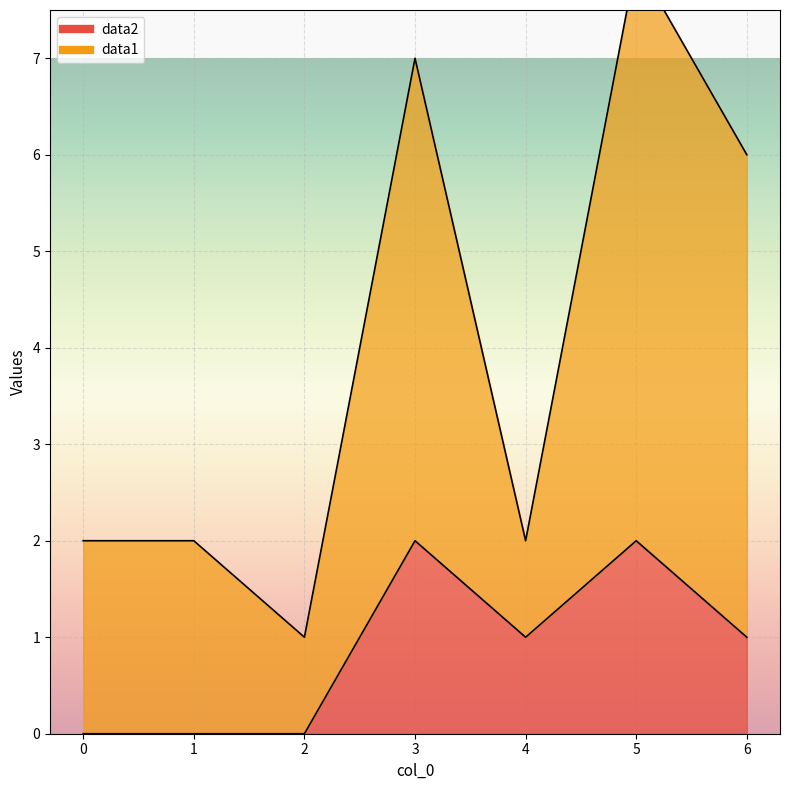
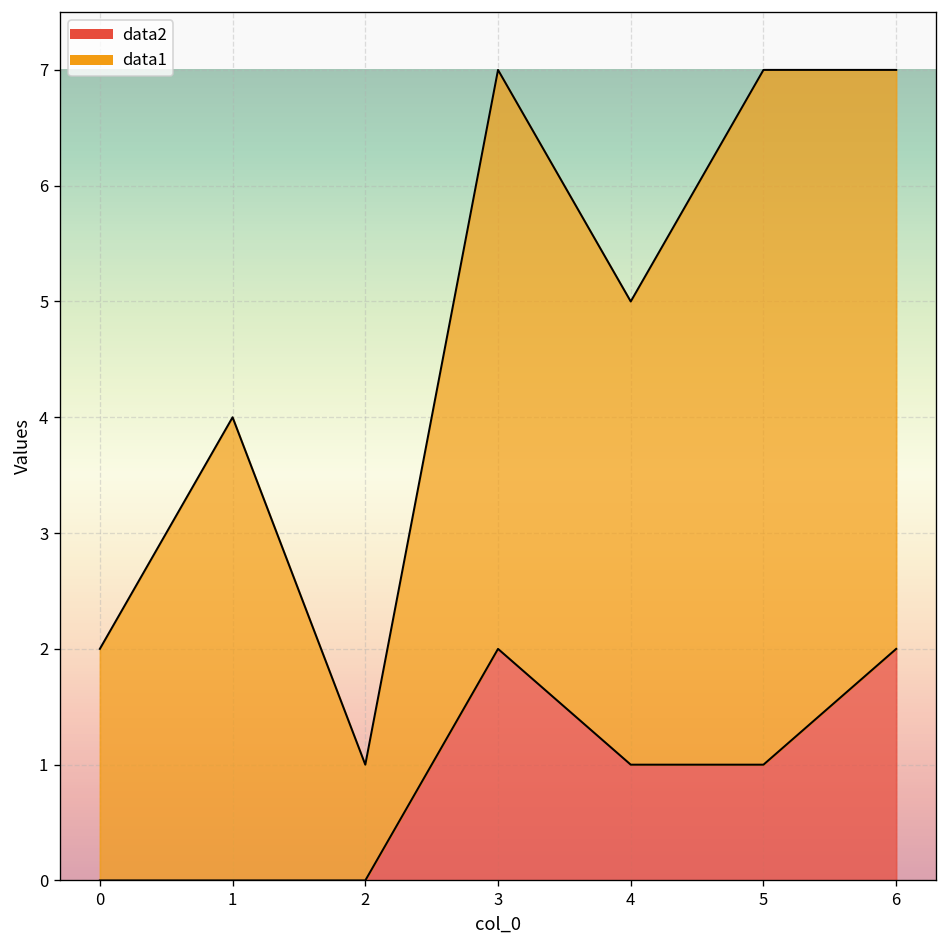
  {
    "data2": {
      "0": 0,
      "1": 0,
      "2": 0,
      "3": 2,
      "4": 1,
-     "5": 2,
-     "6": 1
+     "5": 1,
+     "6": 2
    },
    "data1": {
      "0": 2,
-     "1": 2,
+     "1": 4,
      "2": 1,
      "3": 5,
-     "4": 1,
+     "4": 4,
      "6": 5
    }
  }
